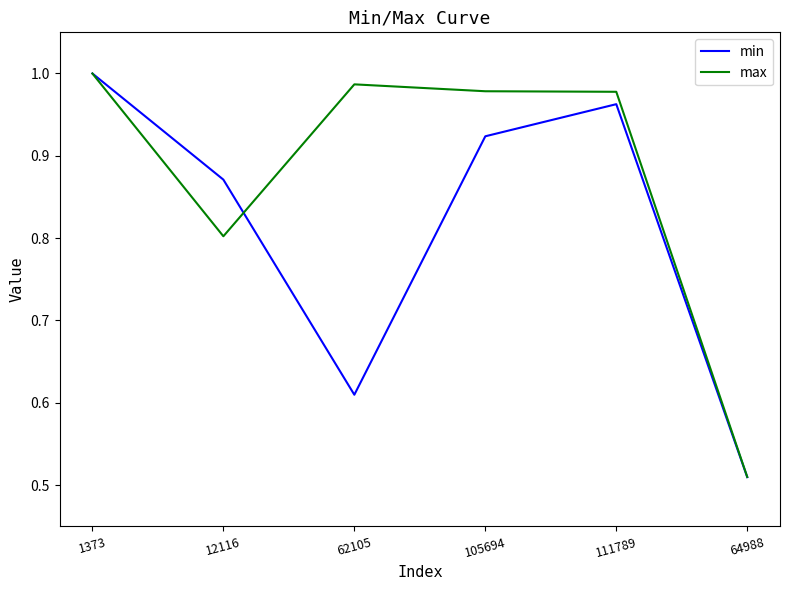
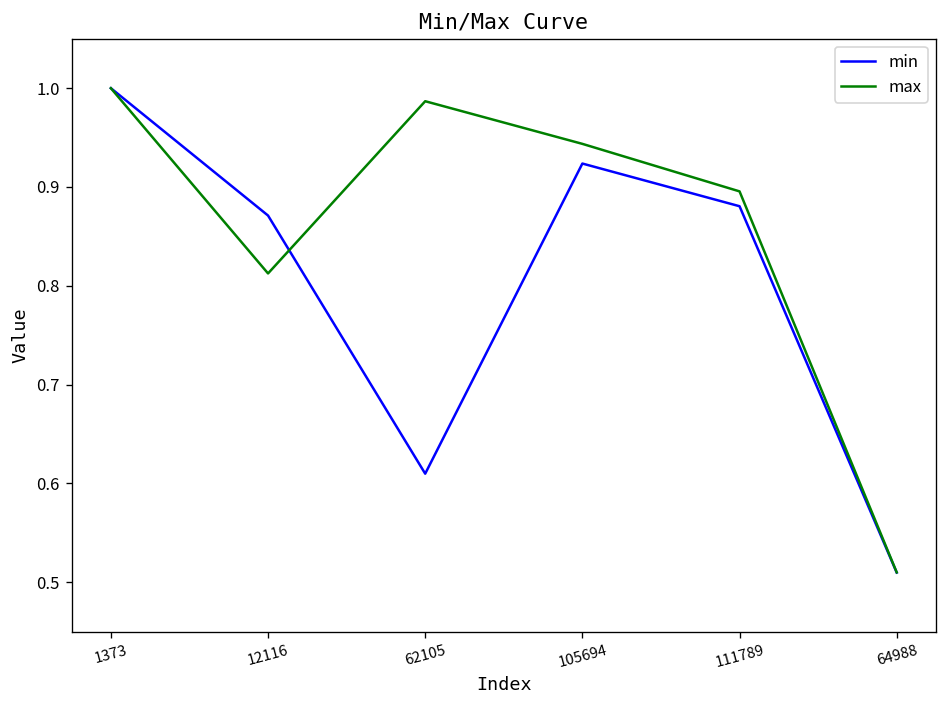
  {
    "min": {
      "12116": 0.87,
      "62105": 0.61,
      "105694": 0.92,
-     "111789": 0.96
+     "111789": 0.88
    },
    "max": {
-     "12116": 0.80,
+     "12116": 0.81,
      "62105": 0.99,
-     "105694": 0.98,
-     "111789": 0.98
+     "105694": 0.94,
+     "111789": 0.90
    }
  }
